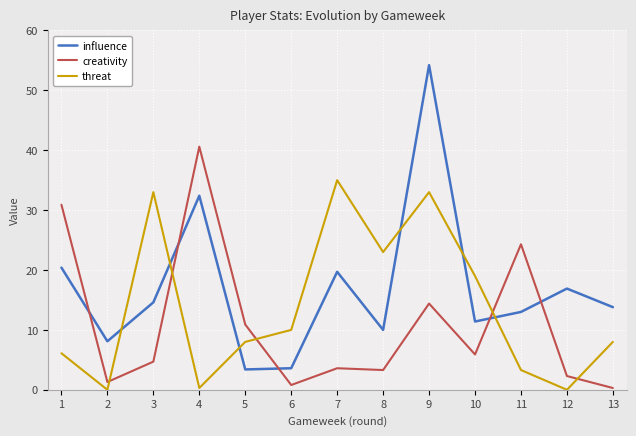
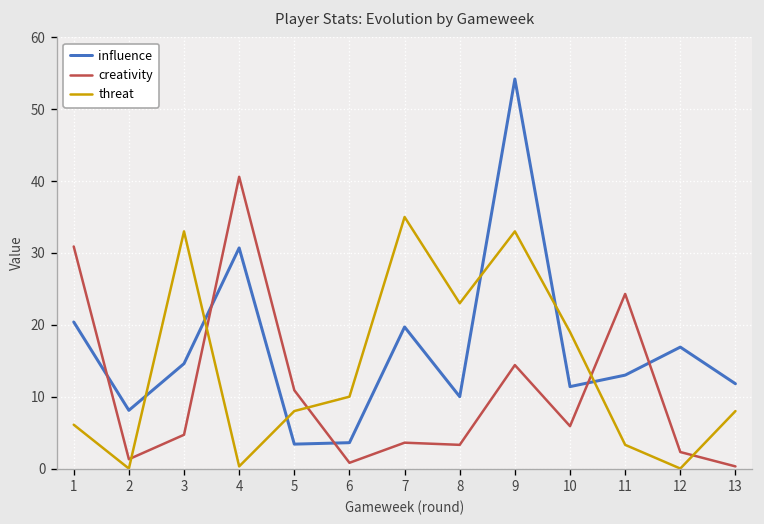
  {
    "influence": {
      "1": 20,
      "2": 8,
      "3": 15,
-     "4": 32,
+     "4": 31,
      "5": 3,
      "6": 4,
      "7": 20,
      "8": 10,
      "9": 54,
      "10": 11,
      "11": 13,
      "12": 17,
-     "13": 14
+     "13": 12
    },
    "creativity": {
      "1": 31,
      "2": 1,
      "3": 5,
      "4": 41,
      "5": 11,
      "6": 1,
      "7": 4,
      "8": 3,
      "9": 14,
      "10": 6,
      "11": 24,
      "12": 2,
      "13": 0
    },
    "threat": {
      "1": 6,
      "2": 0,
      "3": 33,
      "4": 0,
      "5": 8,
      "6": 10,
      "7": 35,
      "8": 23,
      "9": 33,
      "10": 19,
      "11": 3,
      "12": 0,
      "13": 8
    }
  }
